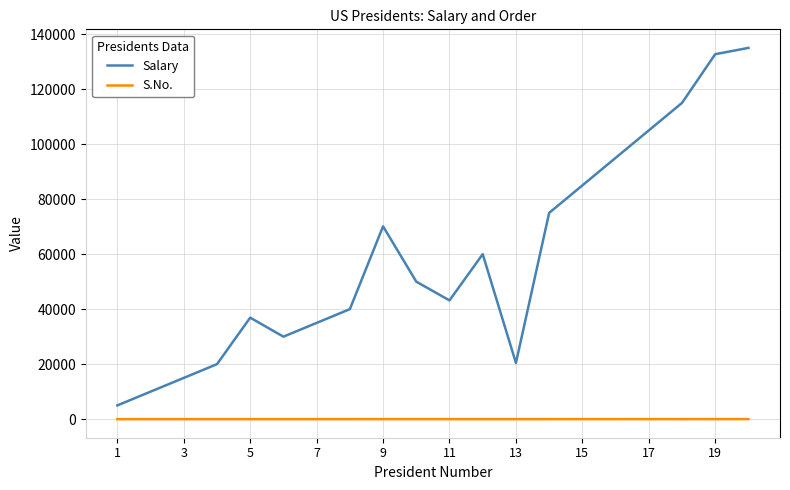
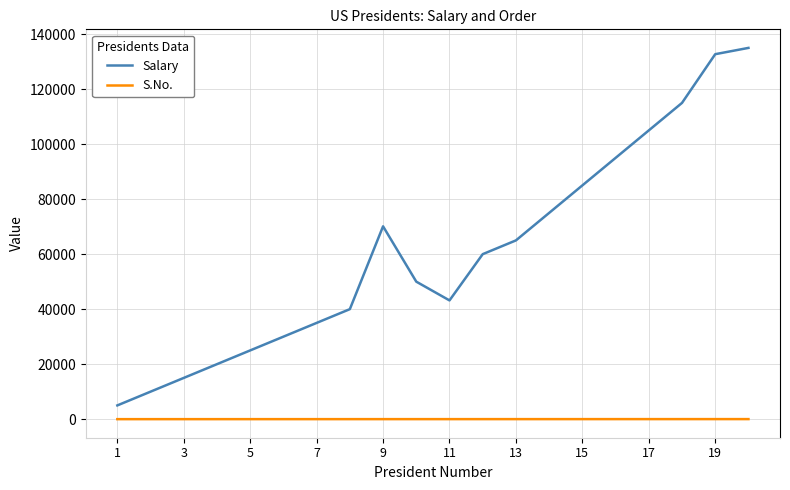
  {
    "Salary": {
      "1": 5000,
      "3": 15000,
-     "5": 37000,
+     "5": 25000,
      "7": 35000,
      "9": 70000,
      "11": 43000,
-     "13": 20000,
+     "13": 65000,
      "15": 85000,
      "17": 105000,
      "19": 133000
    },
    "S.No.": {
      "1": 0,
      "3": 0,
      "5": 0,
      "7": 0,
      "9": 0,
      "11": 0,
      "13": 0,
      "15": 0,
      "17": 0,
      "19": 0
    }
  }
